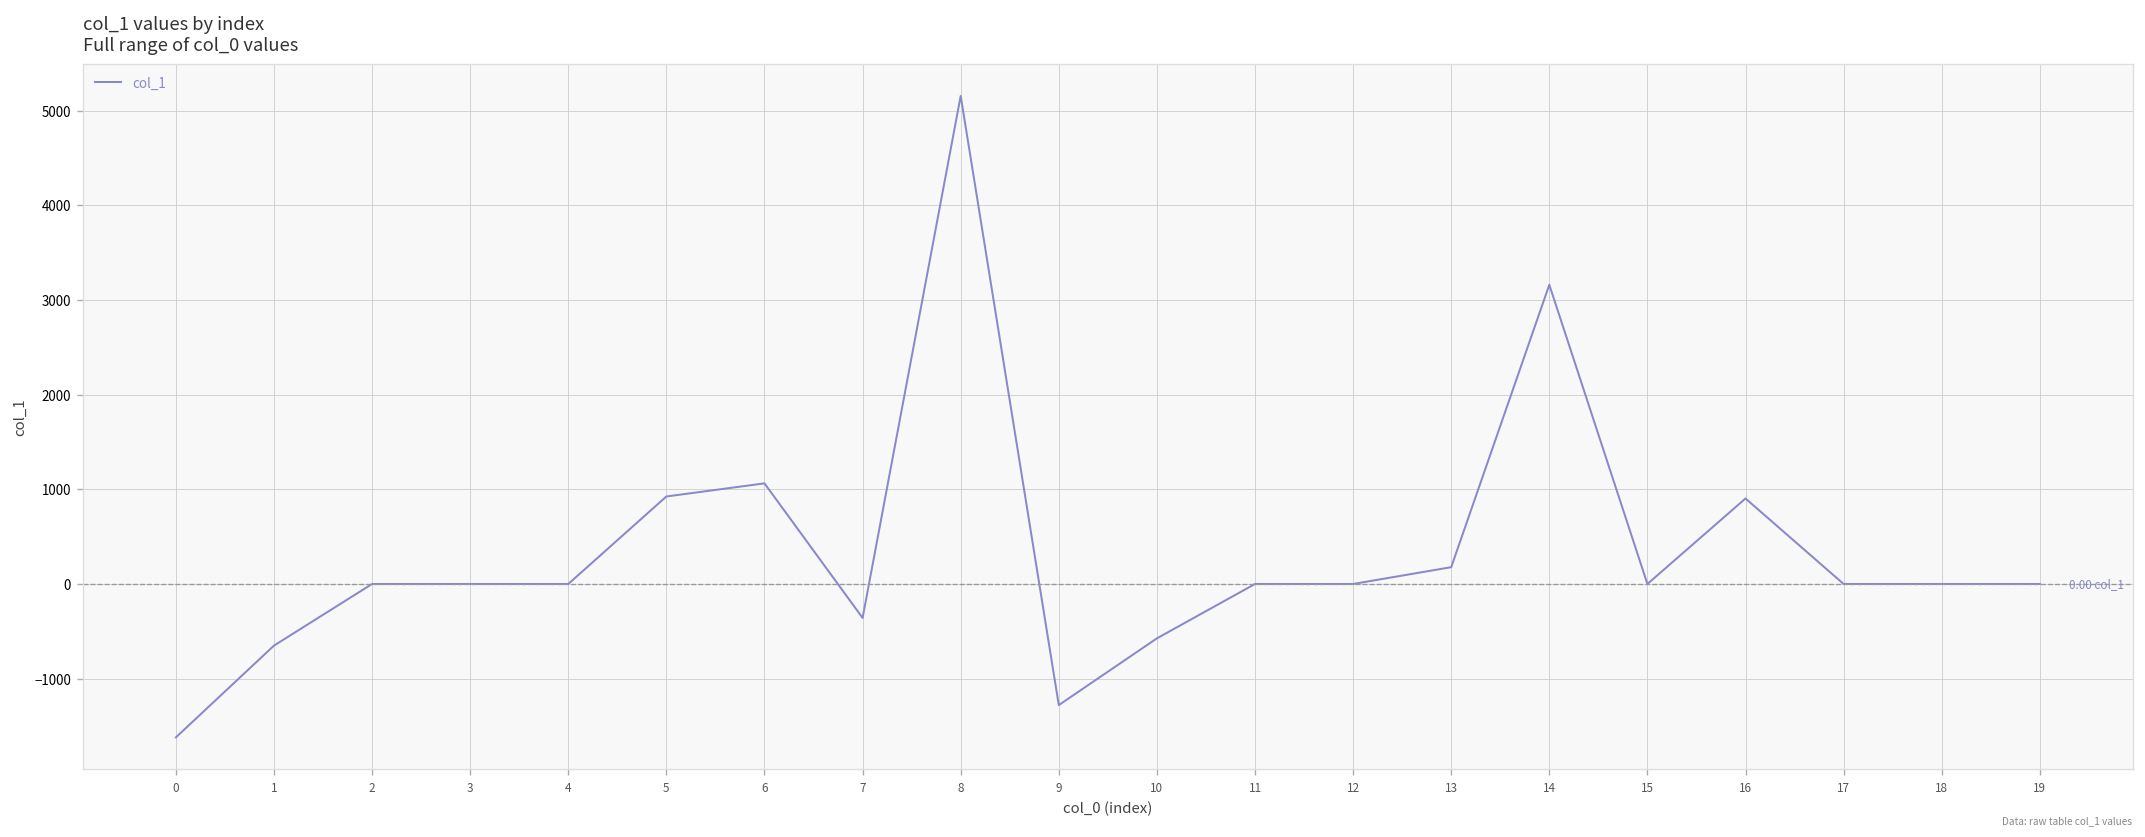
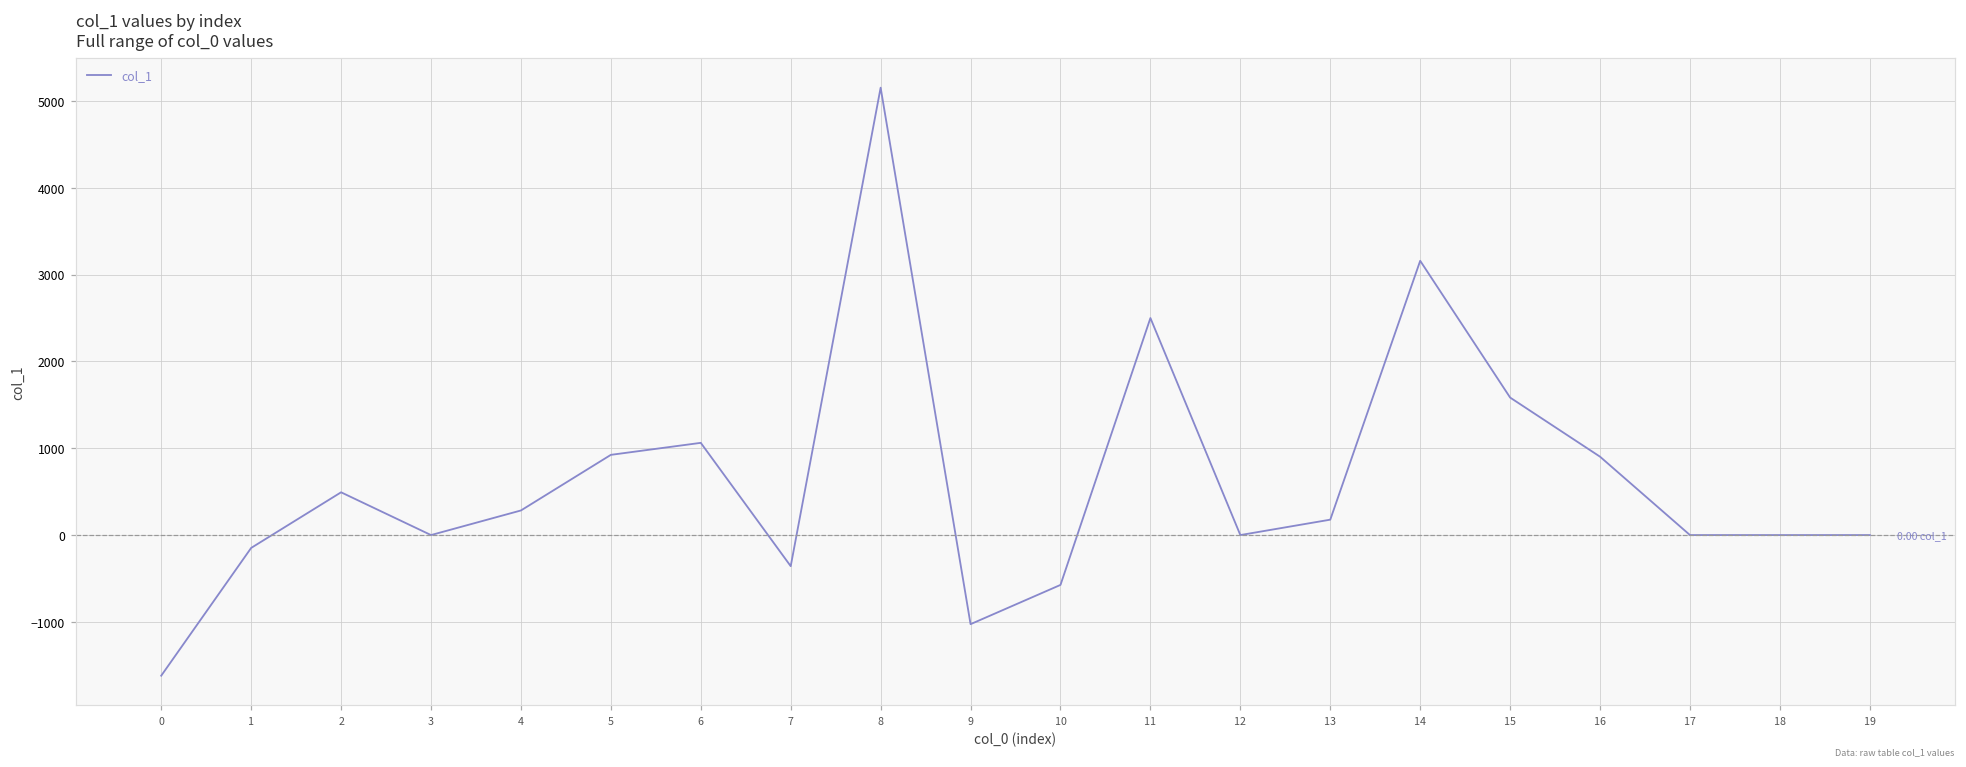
  {
    "0": -1600,
-   "1": -700,
-   "2": 0,
+   "1": -100,
+   "2": 500,
    "3": 0,
-   "4": 0,
+   "4": 300,
    "5": 900,
    "6": 1100,
    "7": -400,
    "8": 5200,
-   "9": -1300,
+   "9": -1000,
    "10": -600,
-   "11": 0,
+   "11": 2500,
    "12": 0,
    "13": 200,
    "14": 3200,
-   "15": 0,
+   "15": 1600,
    "16": 900,
    "17": 0,
    "18": 0
  }
